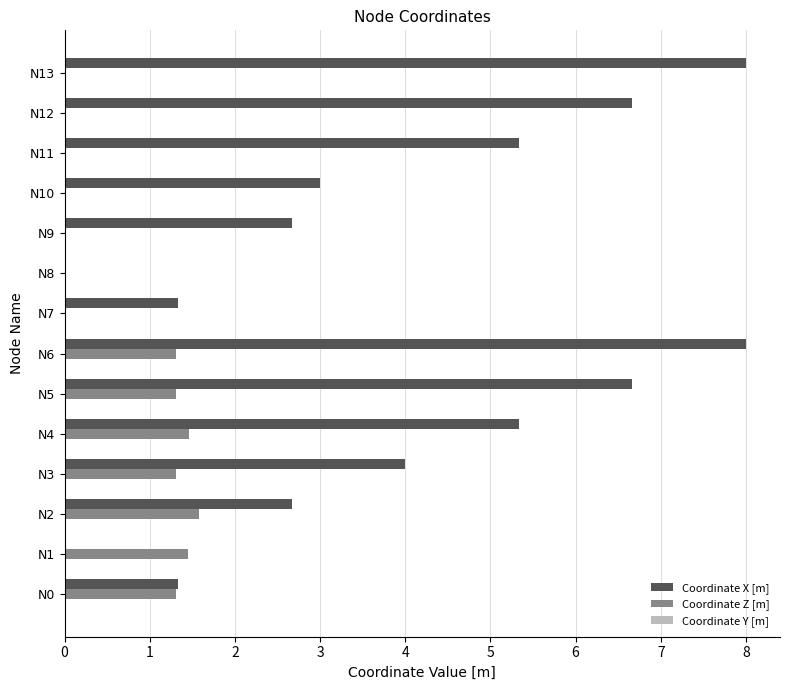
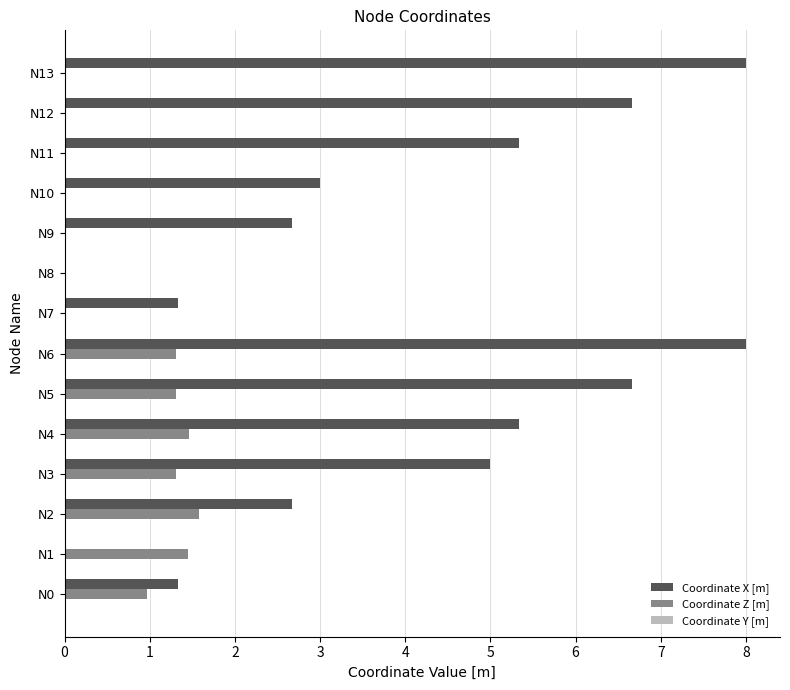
  {
    "Coordinate X [m]": {
      "N13": 8,
      "N12": 6.7,
      "N11": 5.3,
      "N10": 3,
      "N9": 2.7,
      "N8": 0,
      "N7": 1.3,
      "N6": 8,
      "N5": 6.7,
      "N4": 5.3,
-     "N3": 4,
+     "N3": 5,
      "N2": 2.7,
      "N1": 0,
      "N0": 1.3
    },
    "Coordinate Z [m]": {
      "N13": 0.0,
      "N12": 0.0,
      "N11": 0.0,
      "N10": 0.0,
      "N9": 0.0,
      "N8": 0.0,
      "N7": 0.0,
      "N6": 1.3,
      "N5": 1.3,
      "N4": 1.5,
      "N3": 1.3,
      "N2": 1.6,
      "N1": 1.5,
-     "N0": 1.3
+     "N0": 1.0
    },
    "Coordinate Y [m]": {
      "N13": 0.0,
      "N12": 0.0,
      "N11": 0.0,
      "N10": 0.0,
      "N9": 0.0,
      "N8": 0.0,
      "N7": 0.0,
      "N6": 0.0,
      "N5": 0.0,
      "N4": 0.0,
      "N3": 0.0,
      "N2": 0.0,
      "N1": 0.0,
      "N0": 0.0
    }
  }
